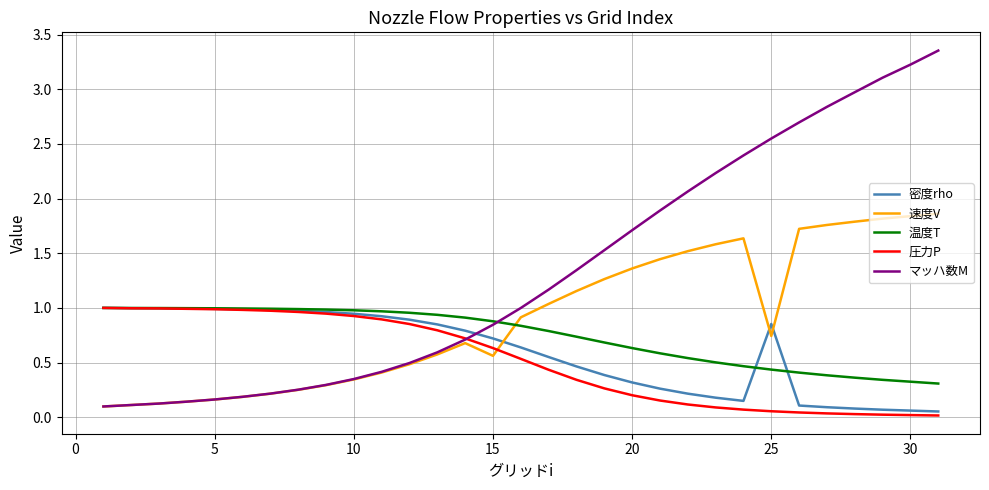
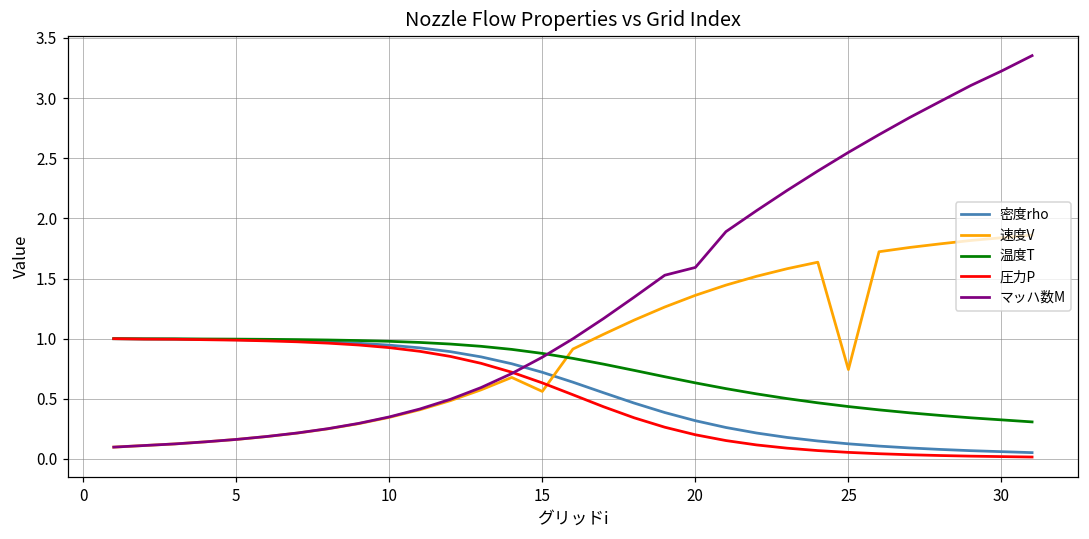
  {
    "密度rho": {
      "15": 0.72,
      "20": 0.32,
-     "25": 0.85,
+     "25": 0.13,
      "30": 0.06
    },
    "速度V": {
      "15": 0.56,
      "20": 1.36,
      "25": 0.74
    },
    "温度T": {
      "10": 0.98,
      "15": 0.88,
      "20": 0.63,
      "25": 0.44,
      "30": 0.33
    },
    "圧力P": {
      "15": 0.63,
      "20": 0.20,
      "25": 0.05,
      "30": 0.02
    },
    "マッハ数M": {
      "15": 0.85,
-     "20": 1.71,
+     "20": 1.59,
      "25": 2.55,
      "30": 3.22
    }
  }
